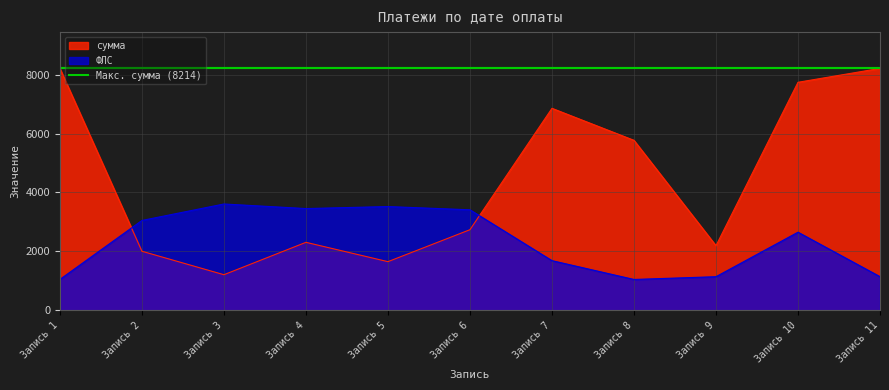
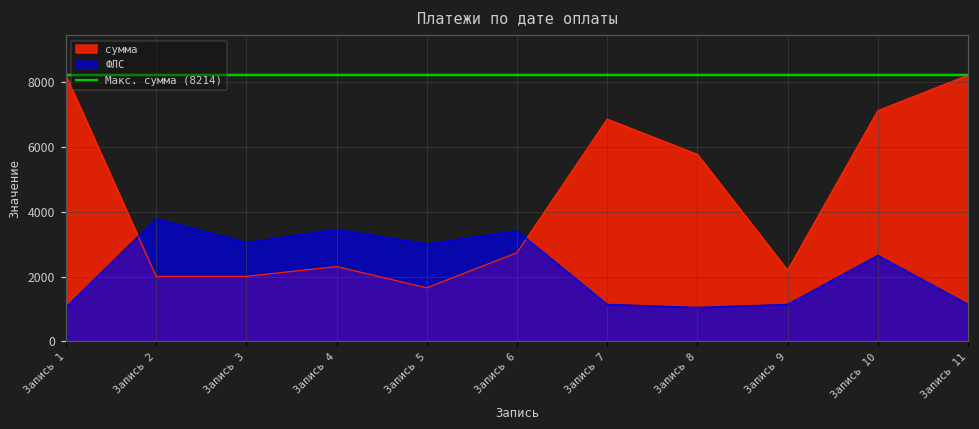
  {
    "сумма": {
      "Запись 2": 2000,
-     "Запись 3": 1200,
+     "Запись 3": 2000,
      "Запись 4": 2300,
      "Запись 5": 1700,
      "Запись 6": 2700,
      "Запись 7": 6900,
      "Запись 8": 5800,
      "Запись 9": 2200,
-     "Запись 10": 7700
+     "Запись 10": 7100
    },
    "ФЛС": {
      "Запись 1": 1000,
-     "Запись 2": 3100,
-     "Запись 3": 3600,
+     "Запись 2": 3800,
+     "Запись 3": 3100,
      "Запись 4": 3500,
-     "Запись 5": 3500,
+     "Запись 5": 3000,
      "Запись 6": 3400,
-     "Запись 7": 1700,
+     "Запись 7": 1100,
      "Запись 8": 1000,
      "Запись 9": 1100,
      "Запись 10": 2700,
      "Запись 11": 1100
    }
  }
